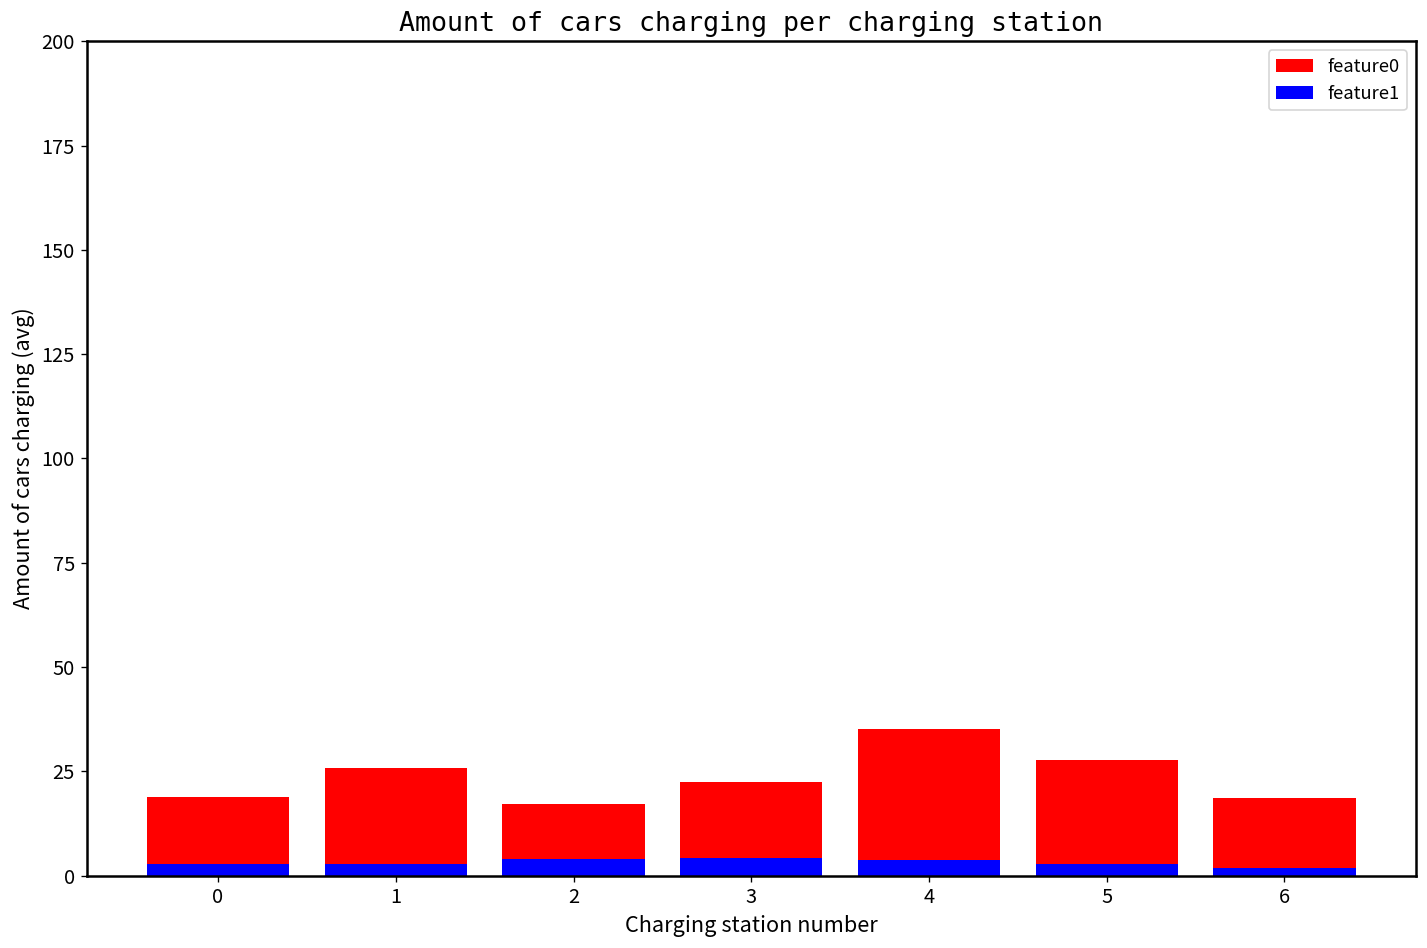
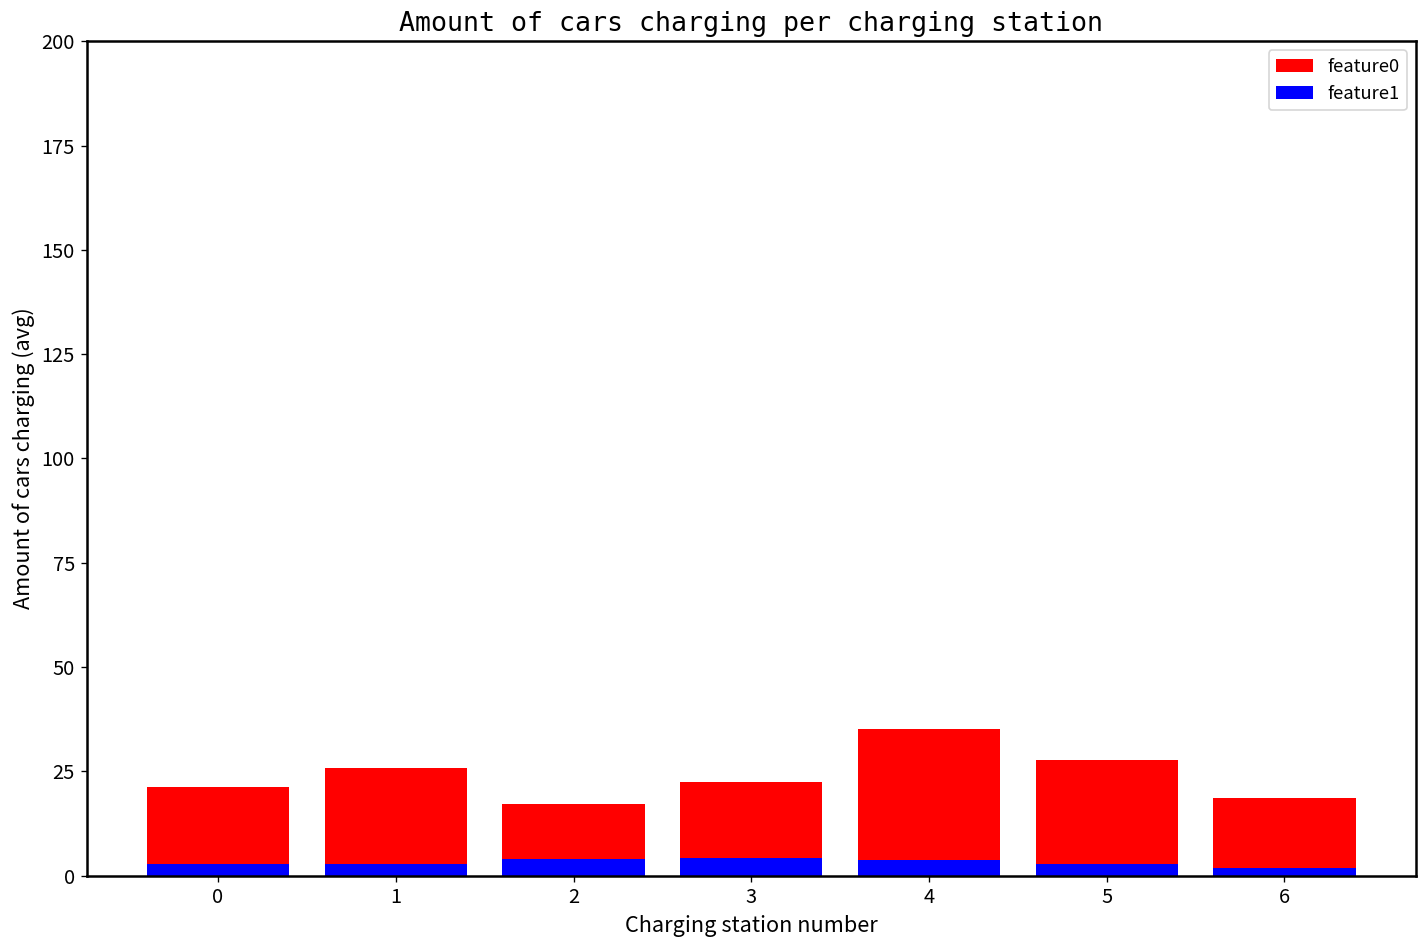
  {
    "feature0": {
-     "0": 19,
+     "0": 21,
      "1": 26,
      "2": 17,
      "3": 22,
      "4": 35,
      "5": 28,
      "6": 19
    }
  }
